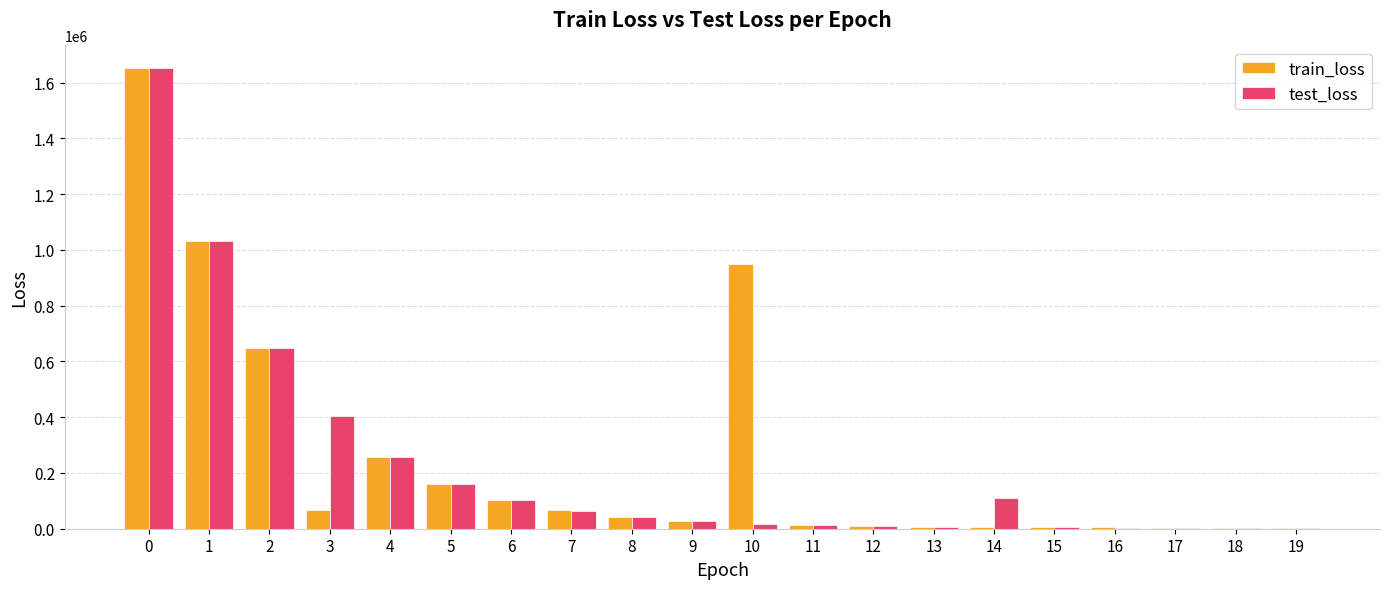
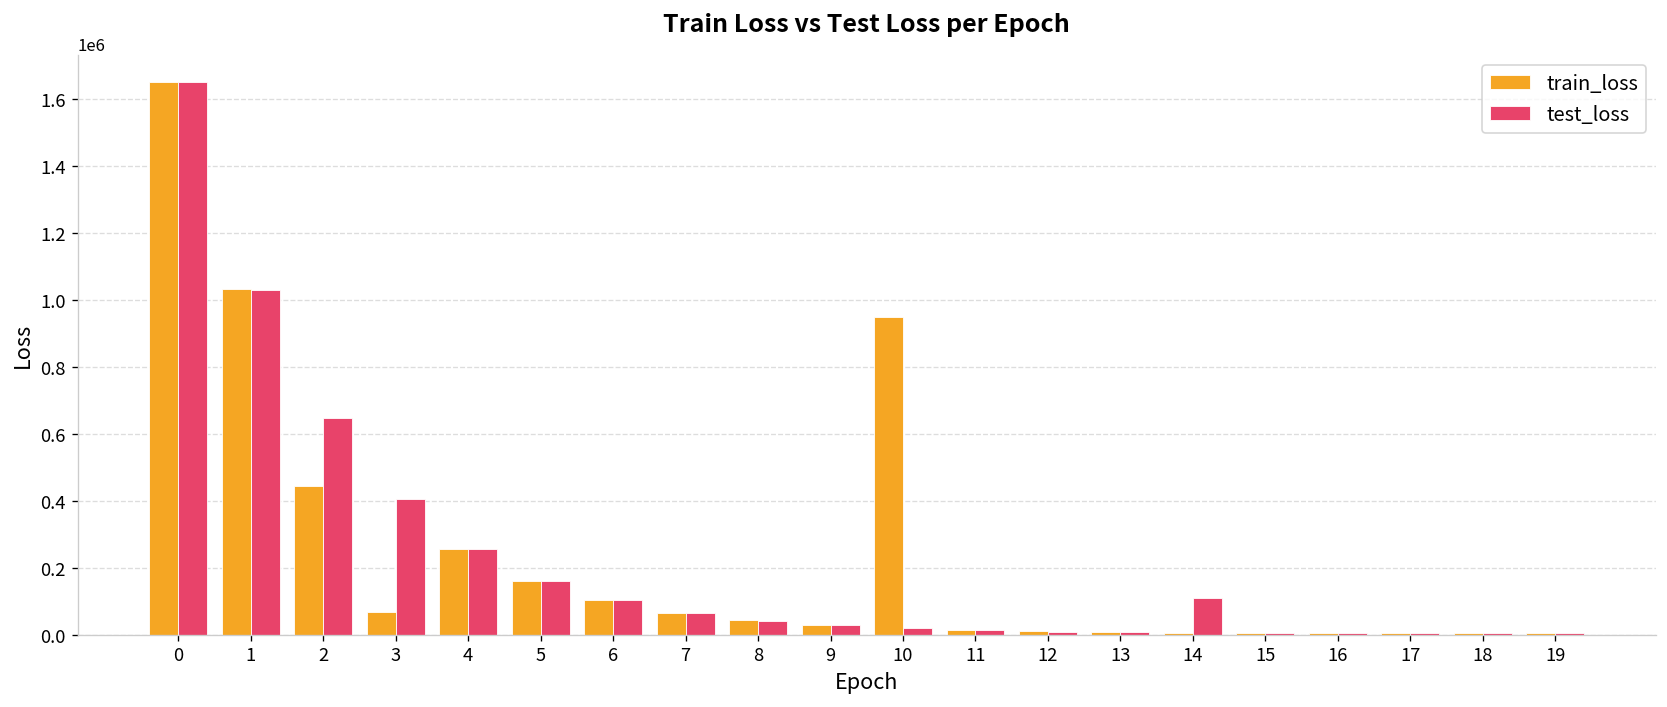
  {
    "train_loss": {
      "0": 1650000,
      "1": 1030000,
-     "2": 650000,
+     "2": 440000,
      "3": 70000,
      "4": 260000,
      "5": 160000,
      "6": 100000,
      "7": 70000,
      "8": 40000,
      "9": 30000,
      "10": 950000,
      "11": 10000,
      "12": 10000
    },
    "test_loss": {
      "0": 1650000,
      "1": 1030000,
      "2": 650000,
      "3": 410000,
      "4": 260000,
      "5": 160000,
      "6": 100000,
      "7": 70000,
      "8": 40000,
      "9": 30000,
      "10": 20000,
      "11": 10000,
      "12": 10000,
      "14": 110000
    }
  }
